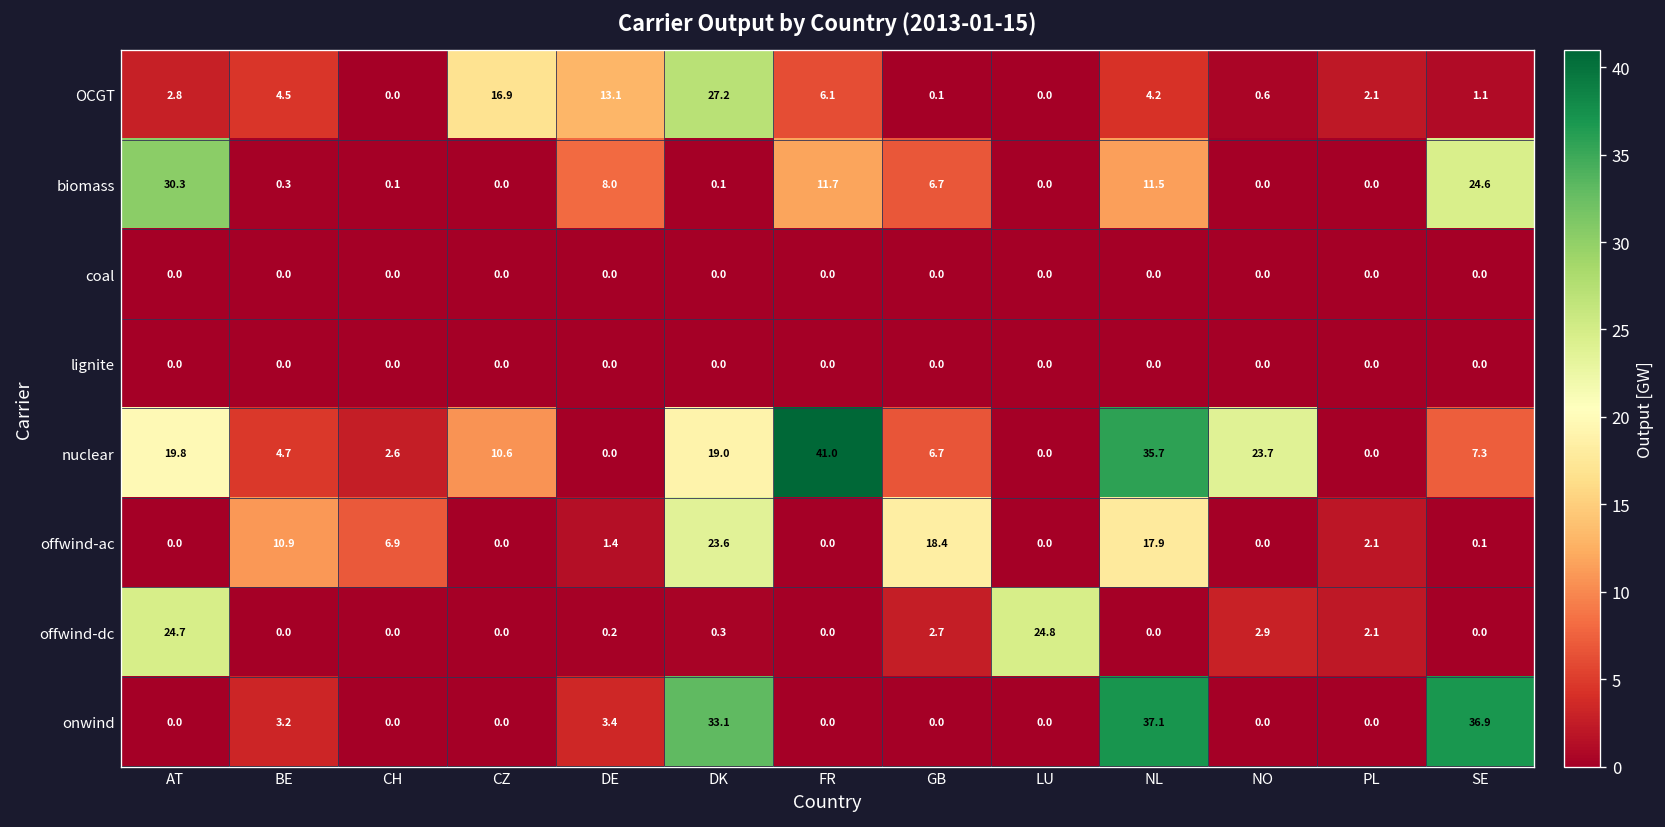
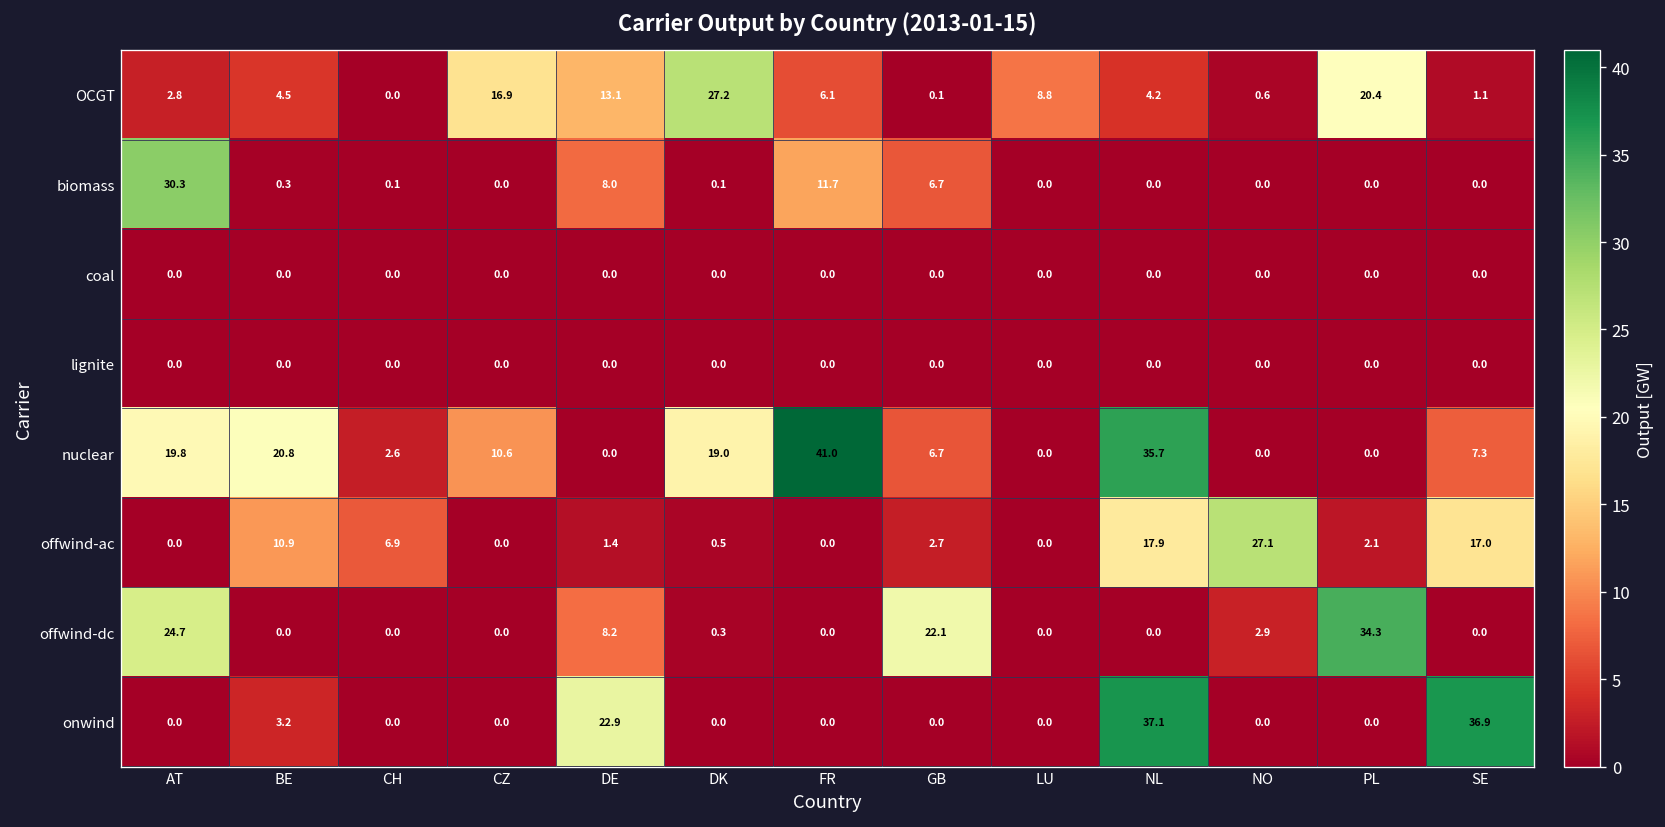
  {
    "OCGT": {
      "AT": 2.8,
      "BE": 4.5,
      "CH": 0.0,
      "CZ": 16.9,
      "DE": 13.1,
      "DK": 27.2,
      "FR": 6.1,
      "GB": 0.1,
-     "LU": 0.0,
+     "LU": 8.8,
      "NL": 4.2,
      "NO": 0.6,
-     "PL": 2.1,
+     "PL": 20.4,
      "SE": 1.1
    },
    "biomass": {
      "AT": 30.3,
      "BE": 0.3,
      "CH": 0.1,
      "CZ": 0.0,
      "DE": 8.0,
      "DK": 0.1,
      "FR": 11.7,
      "GB": 6.7,
      "LU": 0.0,
-     "NL": 11.5,
+     "NL": 0.0,
      "NO": 0.0,
      "PL": 0.0,
-     "SE": 24.6
+     "SE": 0.0
    },
    "coal": {
      "AT": 0.0,
      "BE": 0.0,
      "CH": 0.0,
      "CZ": 0.0,
      "DE": 0.0,
      "DK": 0.0,
      "FR": 0.0,
      "GB": 0.0,
      "LU": 0.0,
      "NL": 0.0,
      "NO": 0.0,
      "PL": 0.0,
      "SE": 0.0
    },
    "lignite": {
      "AT": 0.0,
      "BE": 0.0,
      "CH": 0.0,
      "CZ": 0.0,
      "DE": 0.0,
      "DK": 0.0,
      "FR": 0.0,
      "GB": 0.0,
      "LU": 0.0,
      "NL": 0.0,
      "NO": 0.0,
      "PL": 0.0,
      "SE": 0.0
    },
    "nuclear": {
      "AT": 19.8,
-     "BE": 4.7,
+     "BE": 20.8,
      "CH": 2.6,
      "CZ": 10.6,
      "DE": 0.0,
      "DK": 19.0,
      "FR": 41.0,
      "GB": 6.7,
      "LU": 0.0,
      "NL": 35.7,
-     "NO": 23.7,
+     "NO": 0.0,
      "PL": 0.0,
      "SE": 7.3
    },
    "offwind-ac": {
      "AT": 0.0,
      "BE": 10.9,
      "CH": 6.9,
      "CZ": 0.0,
      "DE": 1.4,
-     "DK": 23.6,
+     "DK": 0.5,
      "FR": 0.0,
-     "GB": 18.4,
+     "GB": 2.7,
      "LU": 0.0,
      "NL": 17.9,
-     "NO": 0.0,
+     "NO": 27.1,
      "PL": 2.1,
-     "SE": 0.1
+     "SE": 17.0
    },
    "offwind-dc": {
      "AT": 24.7,
      "BE": 0.0,
      "CH": 0.0,
      "CZ": 0.0,
-     "DE": 0.2,
+     "DE": 8.2,
      "DK": 0.3,
      "FR": 0.0,
-     "GB": 2.7,
-     "LU": 24.8,
+     "GB": 22.1,
+     "LU": 0.0,
      "NL": 0.0,
      "NO": 2.9,
-     "PL": 2.1,
+     "PL": 34.3,
      "SE": 0.0
    },
    "onwind": {
      "AT": 0.0,
      "BE": 3.2,
      "CH": 0.0,
      "CZ": 0.0,
-     "DE": 3.4,
-     "DK": 33.1,
+     "DE": 22.9,
+     "DK": 0.0,
      "FR": 0.0,
      "GB": 0.0,
      "LU": 0.0,
      "NL": 37.1,
      "NO": 0.0,
      "PL": 0.0,
      "SE": 36.9
    }
  }
